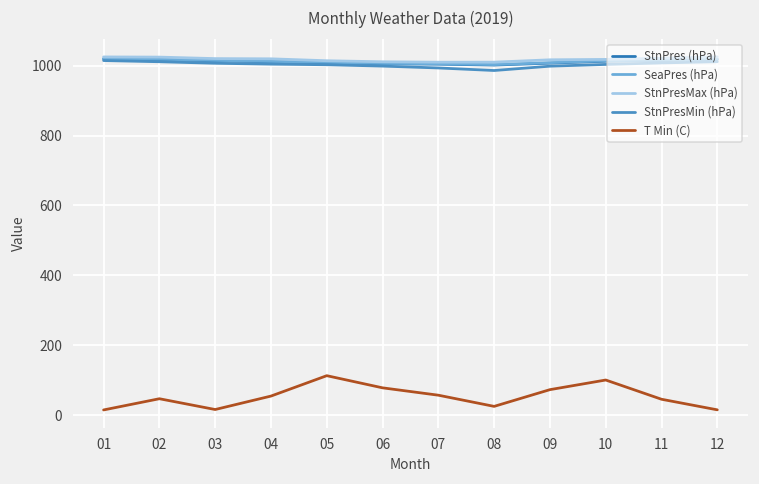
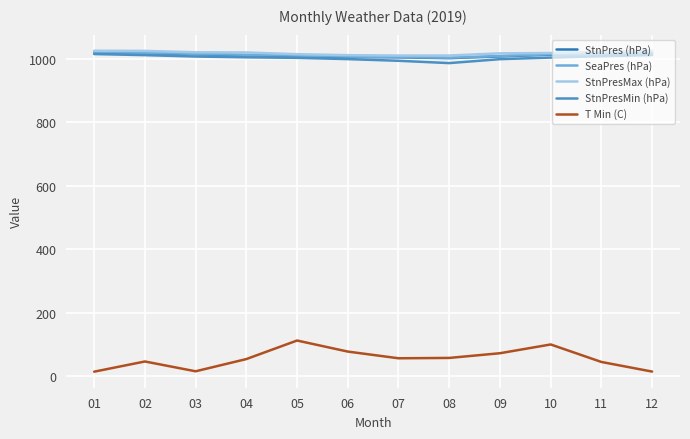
  {
    "StnPresMax (hPa)": {
      "09": 1020
    },
    "T Min (C)": {
      "01": 10,
      "02": 50,
      "03": 20,
      "04": 50,
      "05": 110,
      "06": 80,
      "07": 60,
-     "08": 20,
+     "08": 60,
      "09": 70,
      "10": 100,
      "11": 50,
      "12": 10
    }
  }
